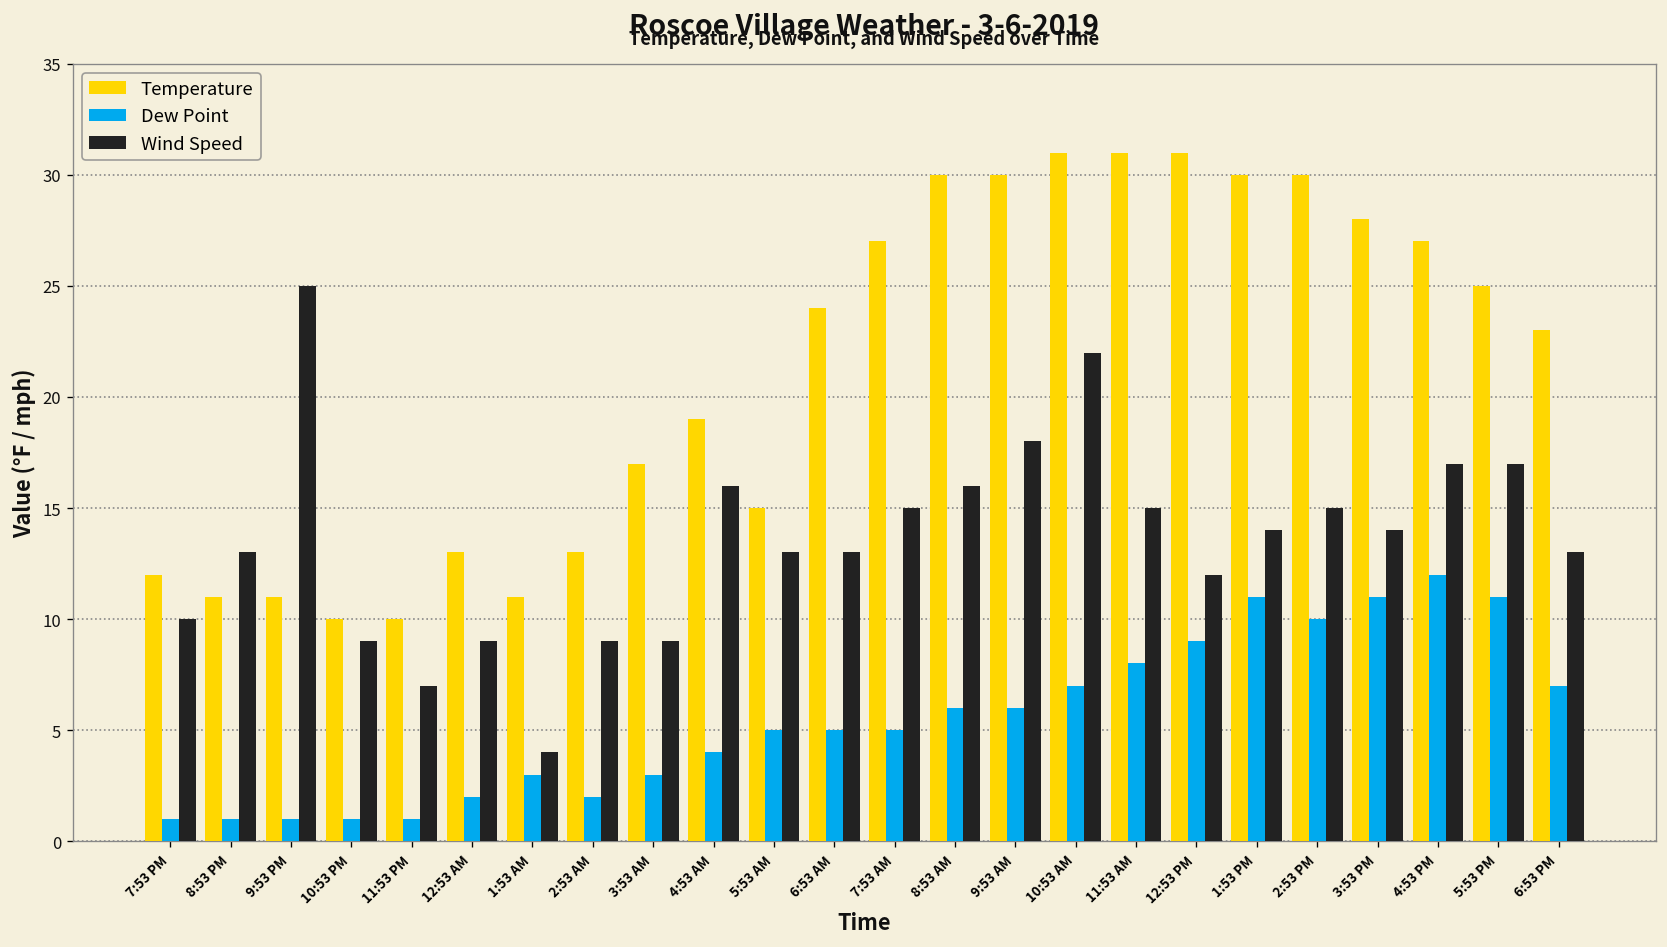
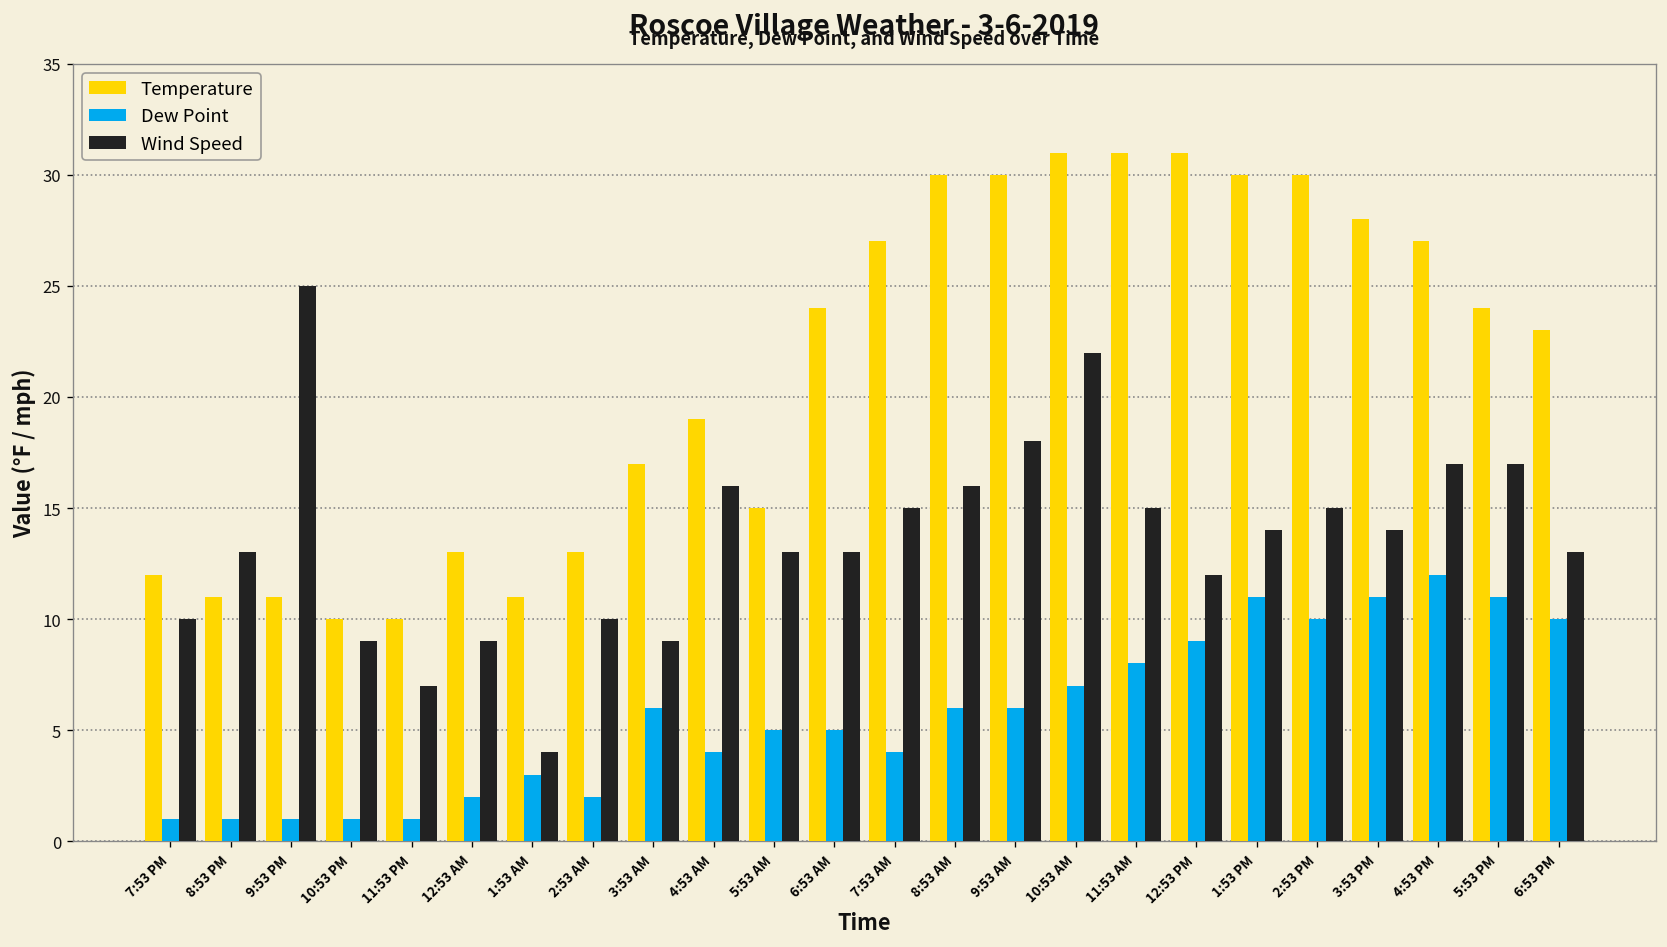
  {
    "Temperature": {
      "7:53 PM": 12,
      "8:53 PM": 11,
      "9:53 PM": 11,
      "10:53 PM": 10,
      "11:53 PM": 10,
      "12:53 AM": 13,
      "1:53 AM": 11,
      "2:53 AM": 13,
      "3:53 AM": 17,
      "4:53 AM": 19,
      "5:53 AM": 15,
      "6:53 AM": 24,
      "7:53 AM": 27,
      "8:53 AM": 30,
      "9:53 AM": 30,
      "10:53 AM": 31,
      "11:53 AM": 31,
      "12:53 PM": 31,
      "1:53 PM": 30,
      "2:53 PM": 30,
      "3:53 PM": 28,
      "4:53 PM": 27,
-     "5:53 PM": 25,
+     "5:53 PM": 24,
      "6:53 PM": 23
    },
    "Dew Point": {
      "7:53 PM": 1,
      "8:53 PM": 1,
      "9:53 PM": 1,
      "10:53 PM": 1,
      "11:53 PM": 1,
      "12:53 AM": 2,
      "1:53 AM": 3,
      "2:53 AM": 2,
-     "3:53 AM": 3,
+     "3:53 AM": 6,
      "4:53 AM": 4,
      "5:53 AM": 5,
      "6:53 AM": 5,
-     "7:53 AM": 5,
+     "7:53 AM": 4,
      "8:53 AM": 6,
      "9:53 AM": 6,
      "10:53 AM": 7,
      "11:53 AM": 8,
      "12:53 PM": 9,
      "1:53 PM": 11,
      "2:53 PM": 10,
      "3:53 PM": 11,
      "4:53 PM": 12,
      "5:53 PM": 11,
-     "6:53 PM": 7
+     "6:53 PM": 10
    },
    "Wind Speed": {
      "7:53 PM": 10,
      "8:53 PM": 13,
      "9:53 PM": 25,
      "10:53 PM": 9,
      "11:53 PM": 7,
      "12:53 AM": 9,
      "1:53 AM": 4,
-     "2:53 AM": 9,
+     "2:53 AM": 10,
      "3:53 AM": 9,
      "4:53 AM": 16,
      "5:53 AM": 13,
      "6:53 AM": 13,
      "7:53 AM": 15,
      "8:53 AM": 16,
      "9:53 AM": 18,
      "10:53 AM": 22,
      "11:53 AM": 15,
      "12:53 PM": 12,
      "1:53 PM": 14,
      "2:53 PM": 15,
      "3:53 PM": 14,
      "4:53 PM": 17,
      "5:53 PM": 17,
      "6:53 PM": 13
    }
  }
